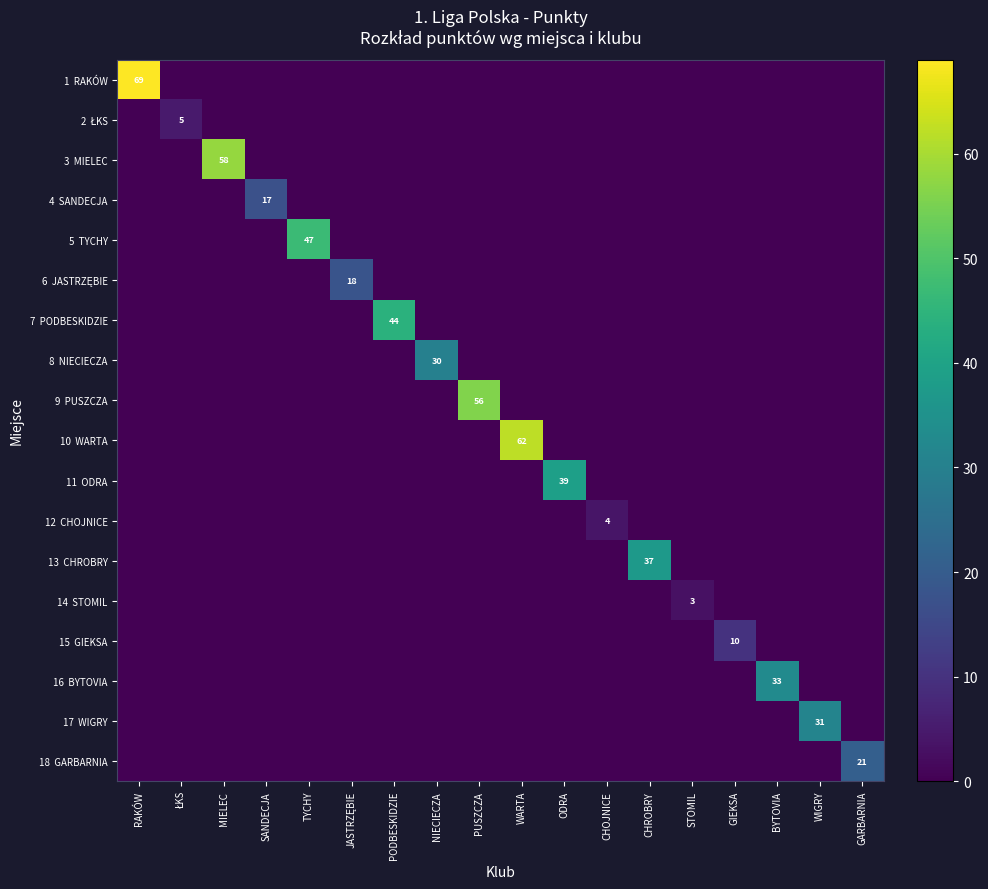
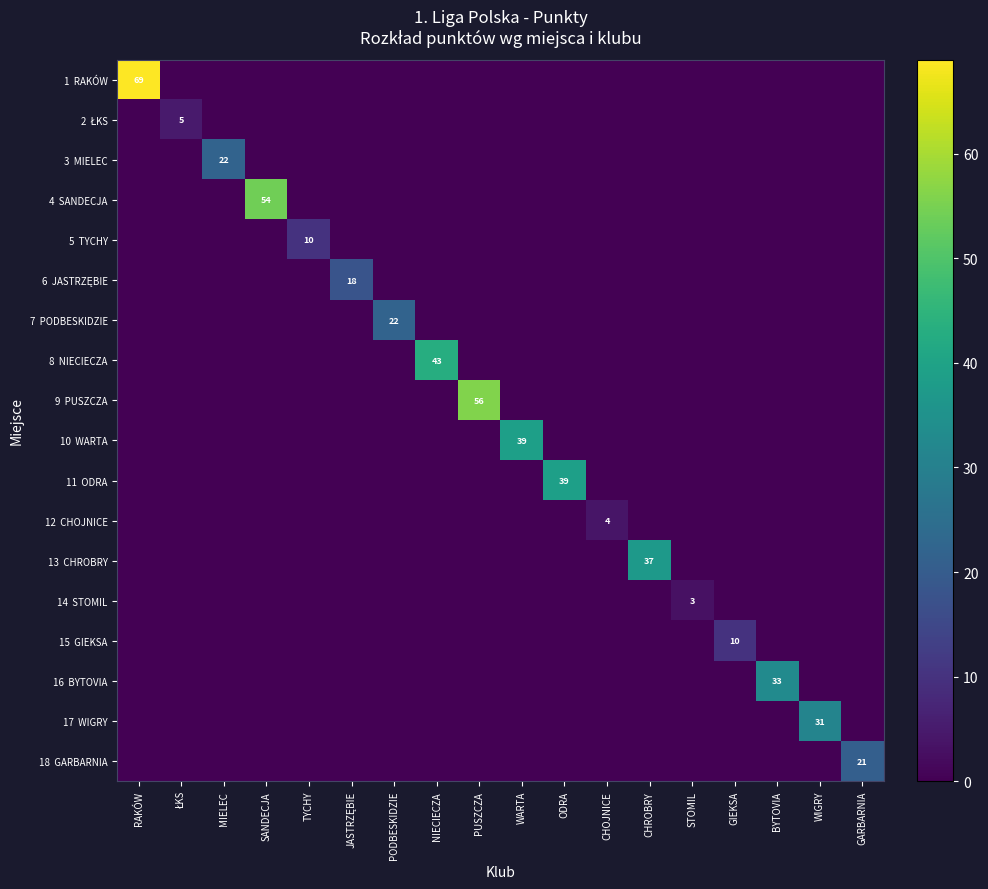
  {
    "1 RAKÓW": {
      "RAKÓW": 69
    },
    "2 ŁKS": {
      "ŁKS": 5
    },
    "3 MIELEC": {
-     "MIELEC": 58
+     "MIELEC": 22
    },
    "4 SANDECJA": {
-     "SANDECJA": 17
+     "SANDECJA": 54
    },
    "5 TYCHY": {
-     "TYCHY": 47
+     "TYCHY": 10
    },
    "6 JASTRZĘBIE": {
      "JASTRZĘBIE": 18
    },
    "7 PODBESKIDZIE": {
-     "PODBESKIDZIE": 44
+     "PODBESKIDZIE": 22
    },
    "8 NIECIECZA": {
-     "NIECIECZA": 30
+     "NIECIECZA": 43
    },
    "9 PUSZCZA": {
      "PUSZCZA": 56
    },
    "10 WARTA": {
-     "WARTA": 62
+     "WARTA": 39
    },
    "11 ODRA": {
      "ODRA": 39
    },
    "12 CHOJNICE": {
      "CHOJNICE": 4
    },
    "13 CHROBRY": {
      "CHROBRY": 37
    },
    "14 STOMIL": {
      "STOMIL": 3
    },
    "15 GIEKSA": {
      "GIEKSA": 10
    },
    "16 BYTOVIA": {
      "BYTOVIA": 33
    },
    "17 WIGRY": {
      "WIGRY": 31
    },
    "18 GARBARNIA": {
      "GARBARNIA": 21
    }
  }
